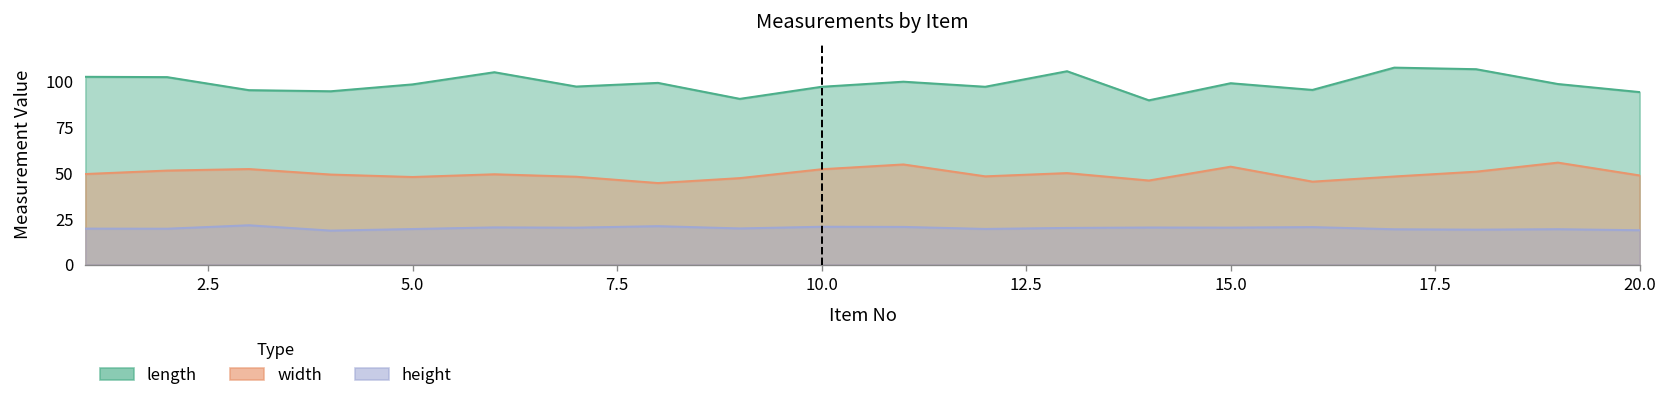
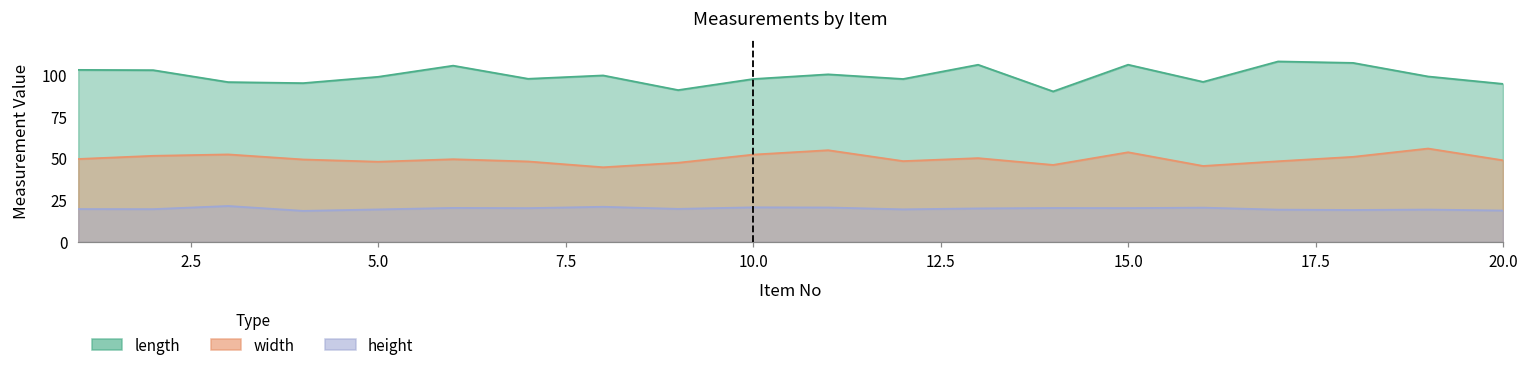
  {
    "length": {
      "5.0": 99,
      "10.0": 97,
-     "15.0": 99,
+     "15.0": 106,
      "20.0": 94
    },
    "width": {
      "5.0": 48,
      "10.0": 52,
      "15.0": 54,
      "20.0": 49
    },
    "height": {
      "5.0": 19,
      "10.0": 21,
      "15.0": 20,
      "20.0": 19
    }
  }
